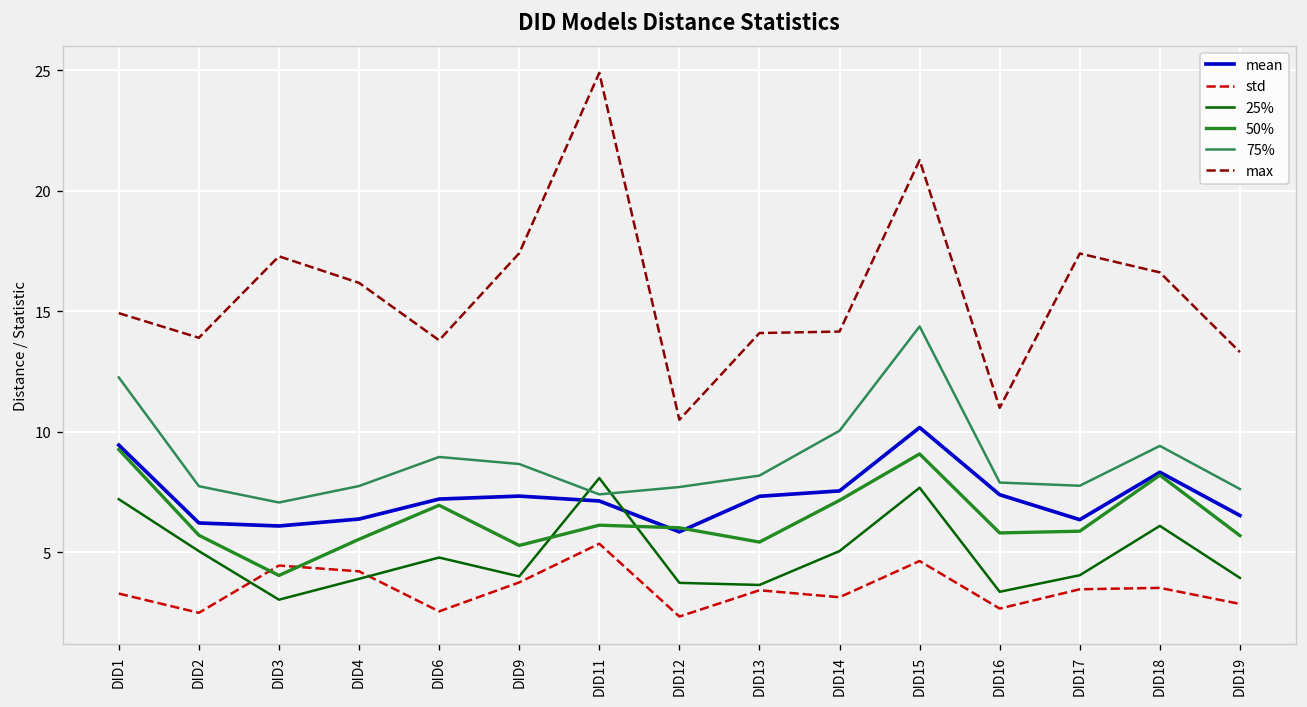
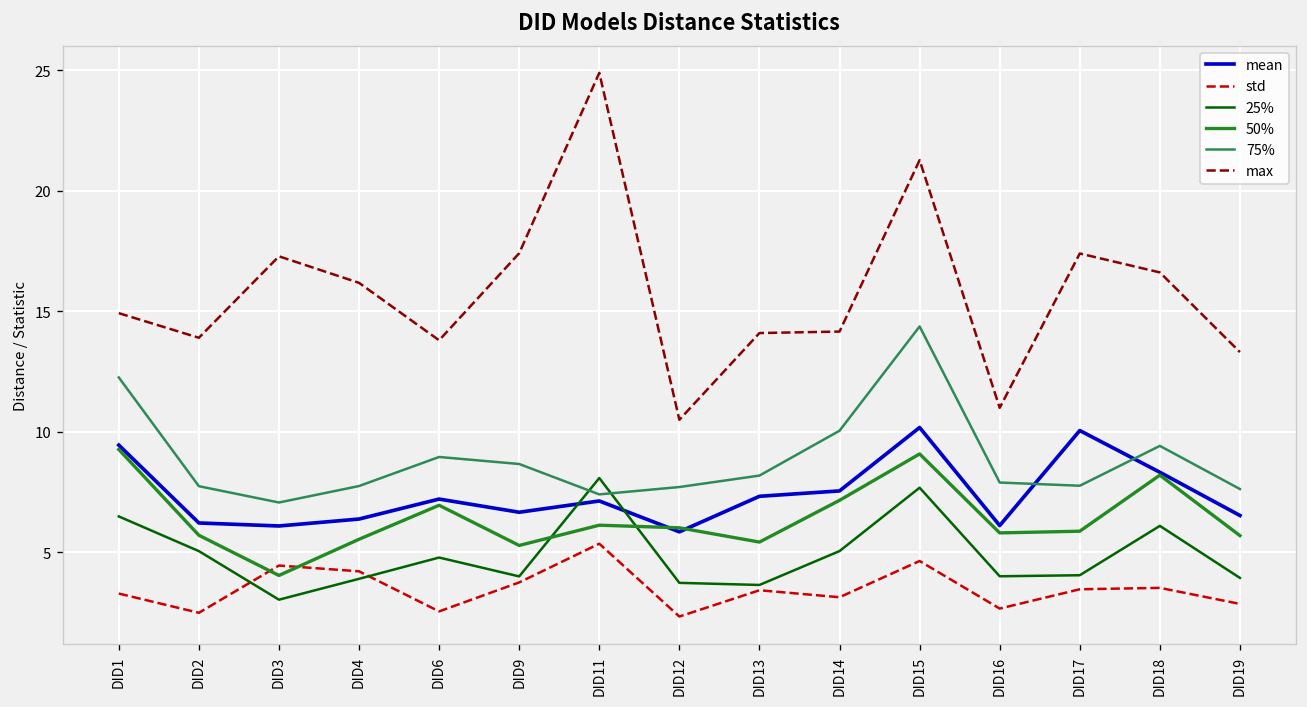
  {
    "mean": {
      "DID1": 9.4,
      "DID2": 6.2,
      "DID3": 6.1,
      "DID4": 6.4,
      "DID6": 7.2,
-     "DID9": 7.3,
+     "DID9": 6.7,
      "DID11": 7.1,
      "DID12": 5.8,
      "DID13": 7.3,
      "DID14": 7.5,
      "DID15": 10.2,
-     "DID16": 7.4,
-     "DID17": 6.3,
+     "DID16": 6.1,
+     "DID17": 10.0,
      "DID19": 6.5
    },
    "std": {
      "DID1": 3.3,
      "DID2": 2.5,
      "DID3": 4.4,
      "DID4": 4.2,
      "DID6": 2.5,
      "DID9": 3.7,
      "DID11": 5.3,
      "DID12": 2.3,
      "DID13": 3.4,
      "DID14": 3.1,
      "DID15": 4.6,
      "DID16": 2.7,
      "DID17": 3.5,
      "DID18": 3.5,
      "DID19": 2.9
    },
    "25%": {
-     "DID1": 7.2,
+     "DID1": 6.5,
      "DID2": 5.0,
      "DID3": 3.0,
      "DID4": 3.9,
      "DID6": 4.8,
      "DID9": 4.0,
      "DID11": 8.1,
      "DID12": 3.7,
      "DID13": 3.6,
      "DID14": 5.0,
      "DID15": 7.7,
-     "DID16": 3.4,
+     "DID16": 4.0,
      "DID17": 4.0,
      "DID18": 6.1,
      "DID19": 3.9
    },
    "max": {
      "DID1": 14.9,
      "DID2": 13.9,
      "DID3": 17.3,
      "DID4": 16.2,
      "DID6": 13.8,
      "DID9": 17.4,
      "DID11": 24.9,
      "DID12": 10.5,
      "DID13": 14.1,
      "DID14": 14.2,
      "DID15": 21.3,
      "DID16": 11.0,
      "DID17": 17.4,
      "DID18": 16.6,
      "DID19": 13.3
    }
  }
